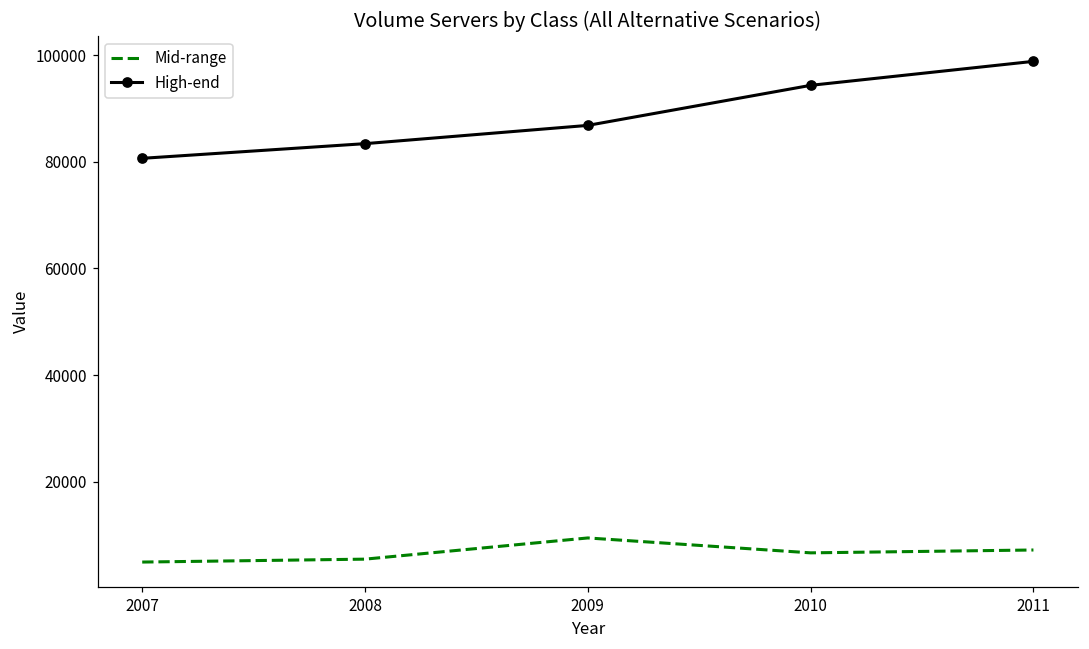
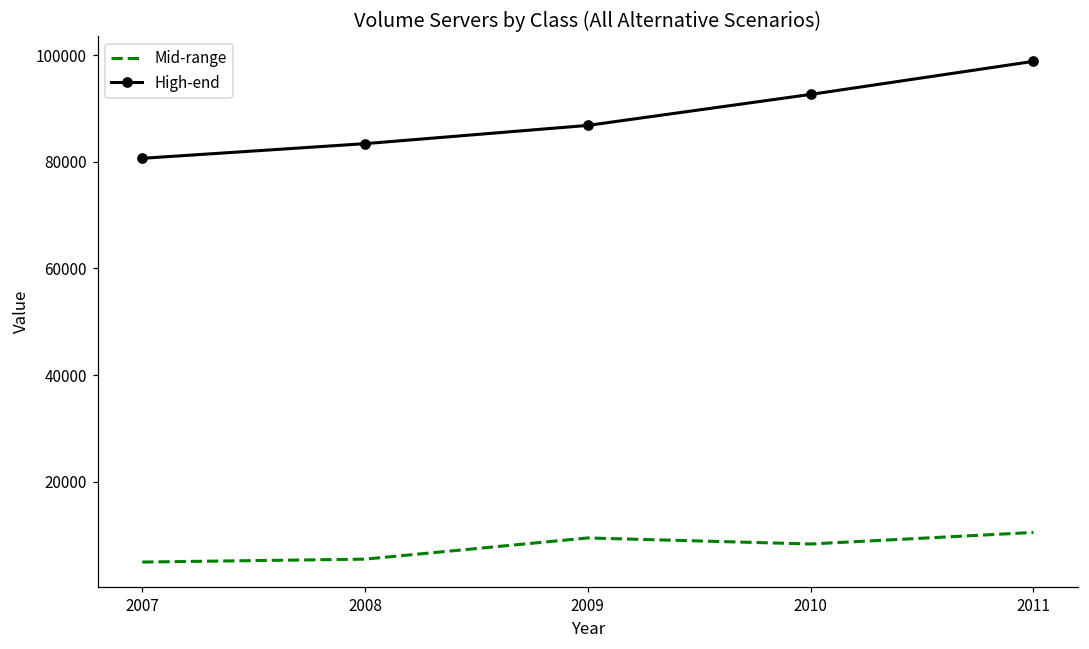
  {
    "Mid-range": {
      "2007": 5000,
      "2008": 5000,
      "2009": 9000,
-     "2010": 7000,
-     "2011": 7000
+     "2010": 8000,
+     "2011": 10000
    },
    "High-end": {
      "2007": 81000,
      "2008": 83000,
      "2009": 87000,
-     "2010": 94000,
+     "2010": 93000,
      "2011": 99000
    }
  }
